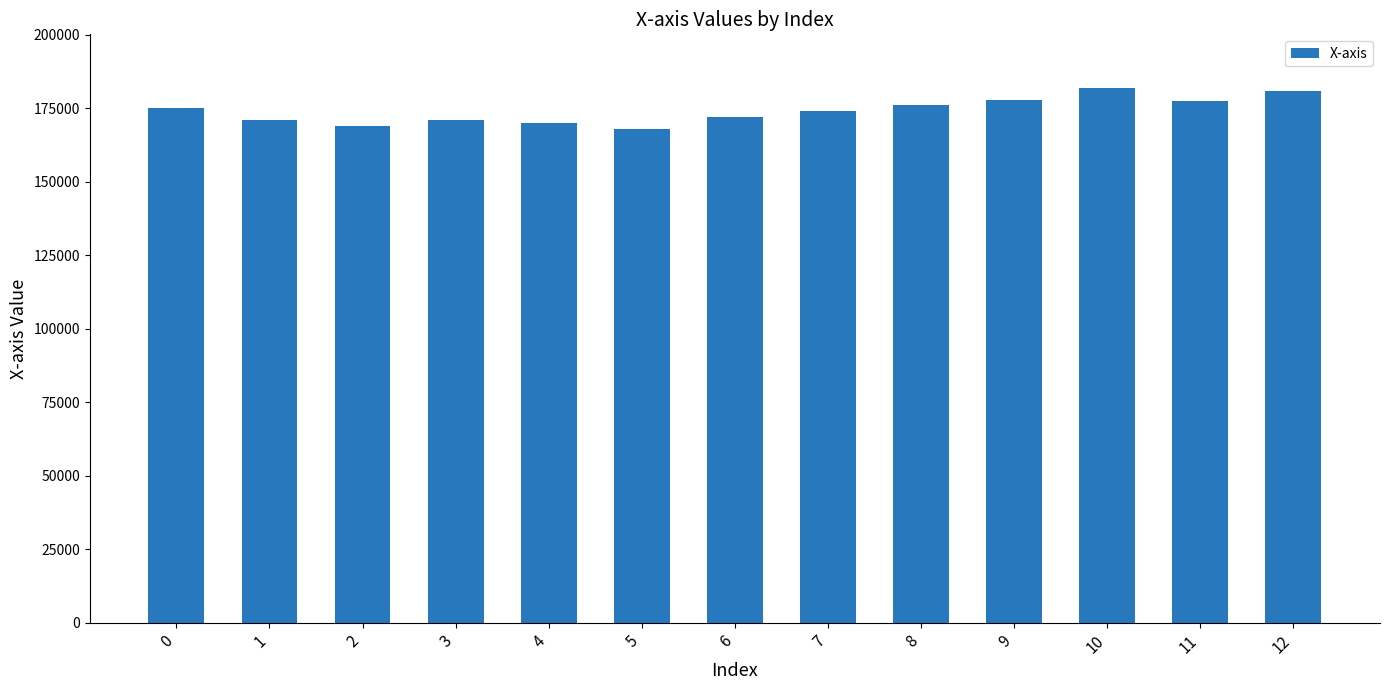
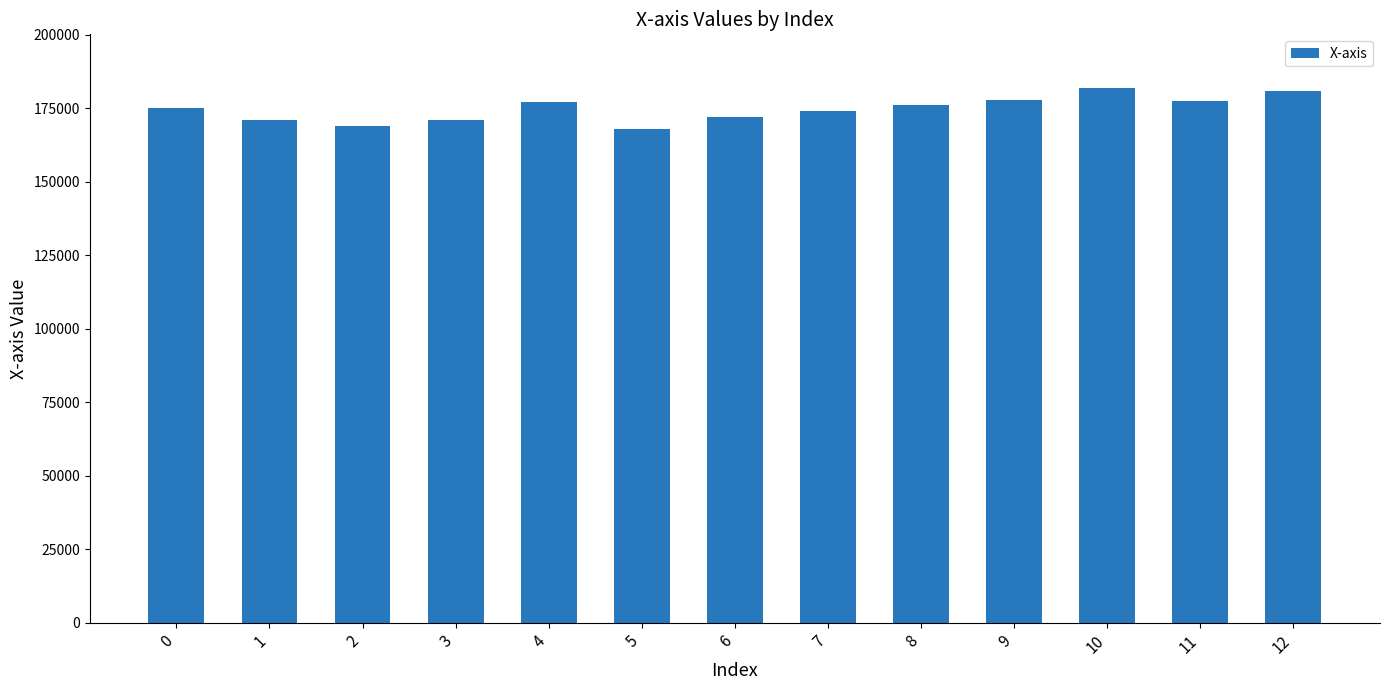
  {
    "0": 175000,
    "1": 171000,
    "2": 169000,
    "3": 171000,
-   "4": 170000,
+   "4": 177000,
    "5": 168000,
    "6": 172000,
    "7": 174000,
    "8": 176000,
    "9": 178000,
    "10": 182000,
    "11": 178000,
    "12": 181000
  }
